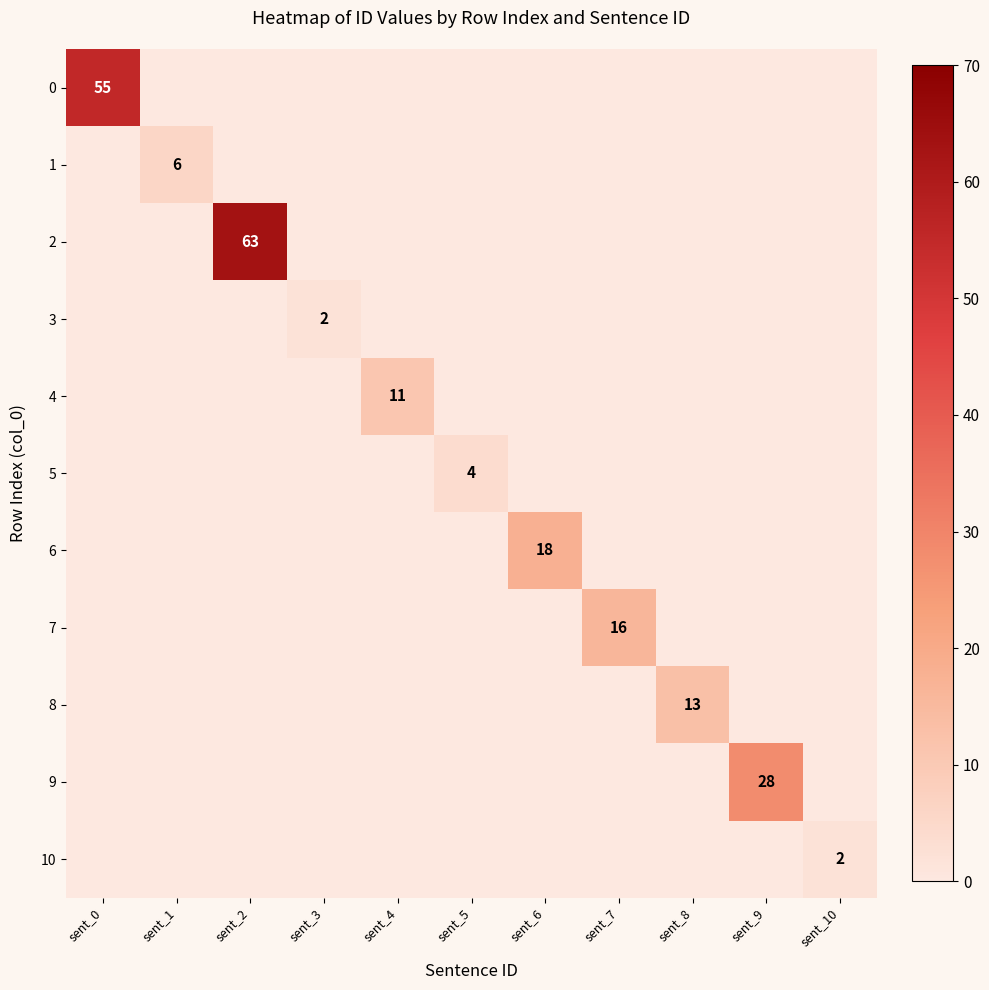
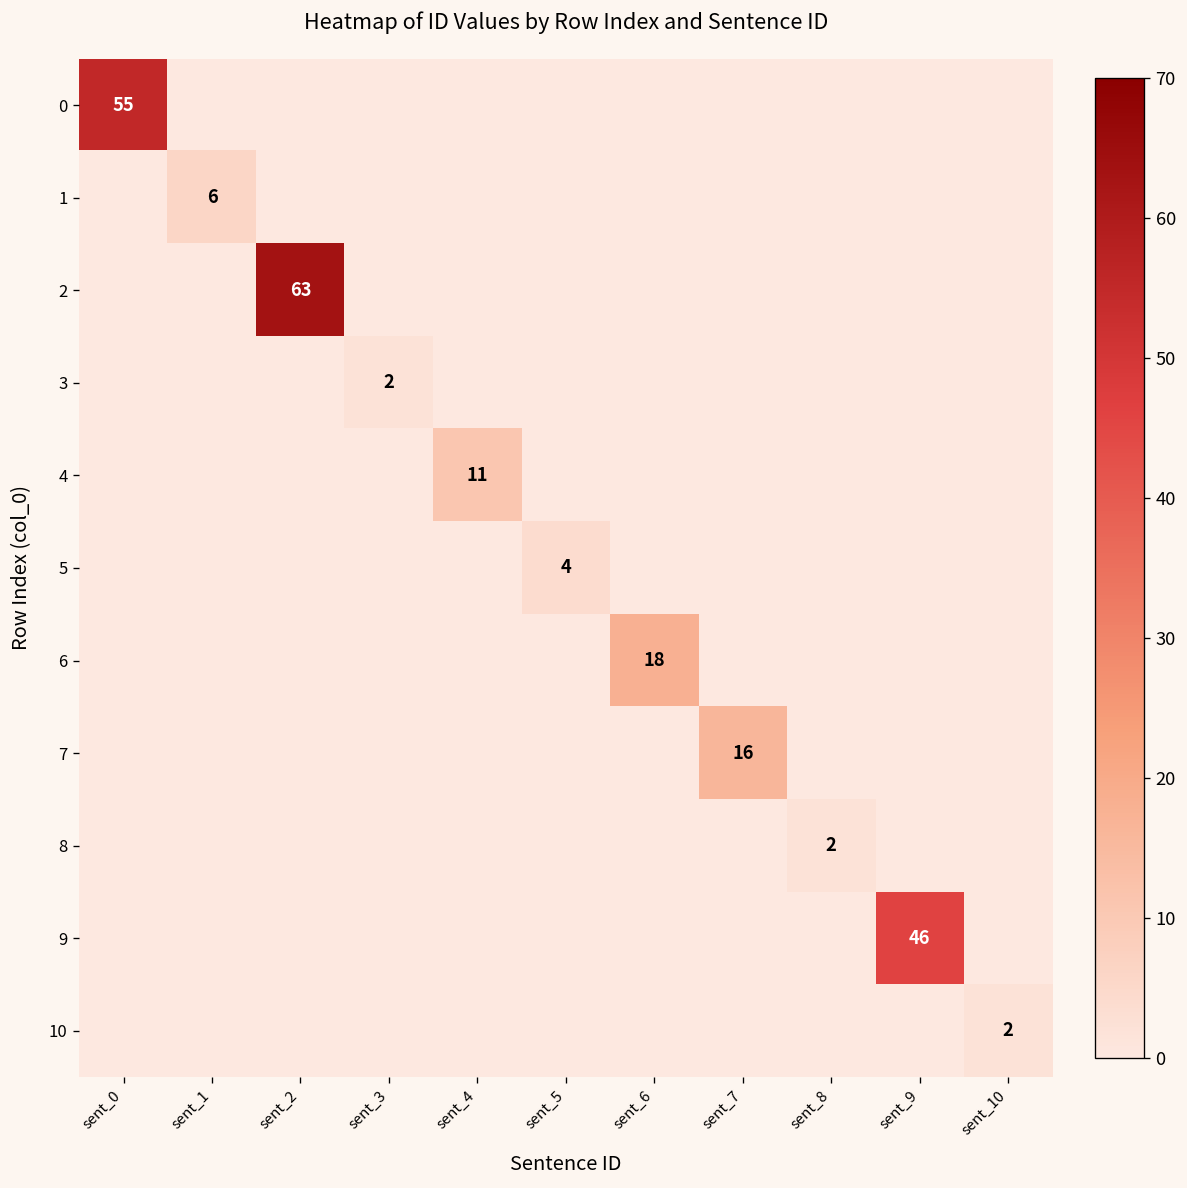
  {
    "0": {
      "sent_0": 55
    },
    "1": {
      "sent_1": 6
    },
    "2": {
      "sent_2": 63
    },
    "3": {
      "sent_3": 2
    },
    "4": {
      "sent_4": 11
    },
    "5": {
      "sent_5": 4
    },
    "6": {
      "sent_6": 18
    },
    "7": {
      "sent_7": 16
    },
    "8": {
-     "sent_8": 13
+     "sent_8": 2
    },
    "9": {
-     "sent_9": 28
+     "sent_9": 46
    },
    "10": {
      "sent_10": 2
    }
  }
